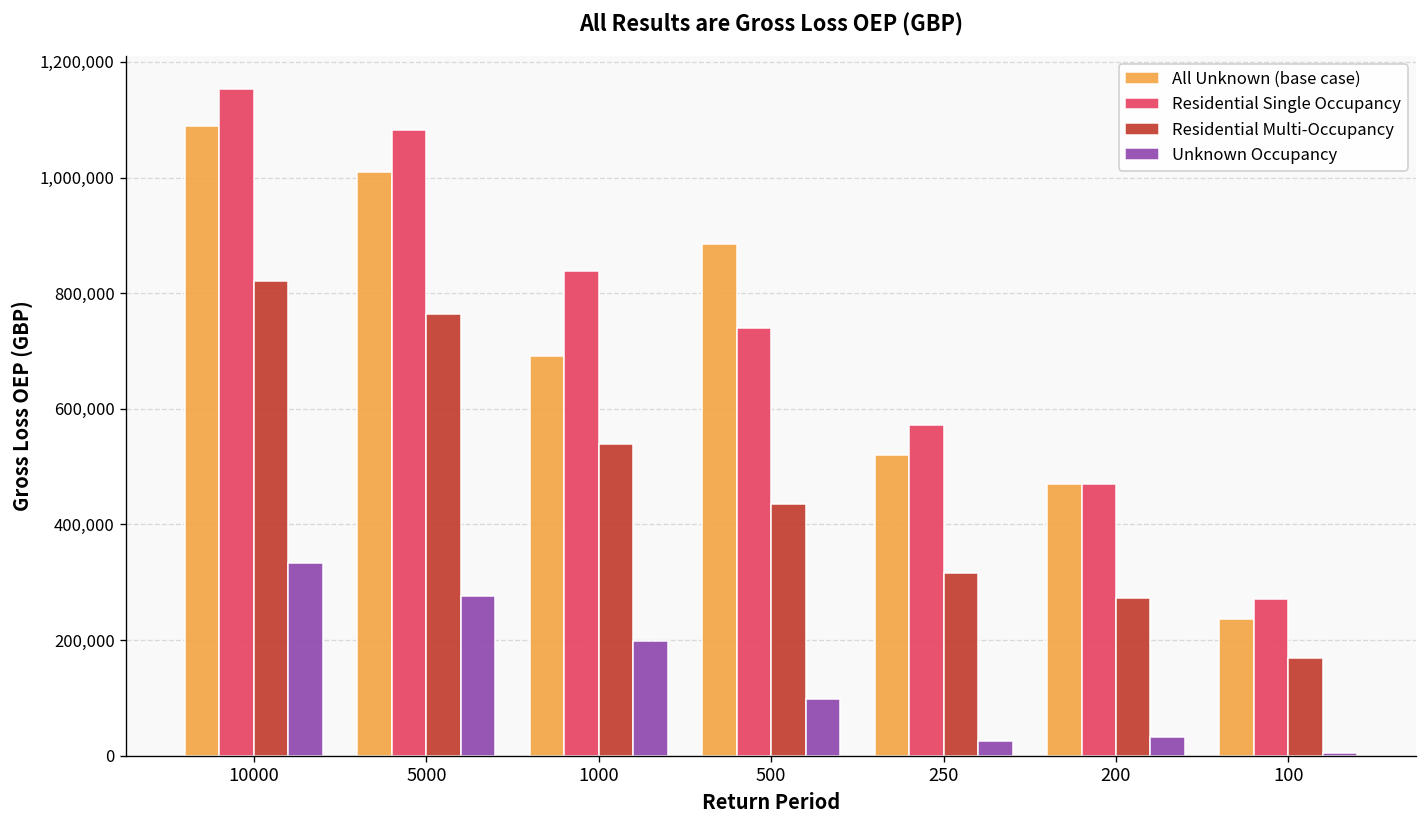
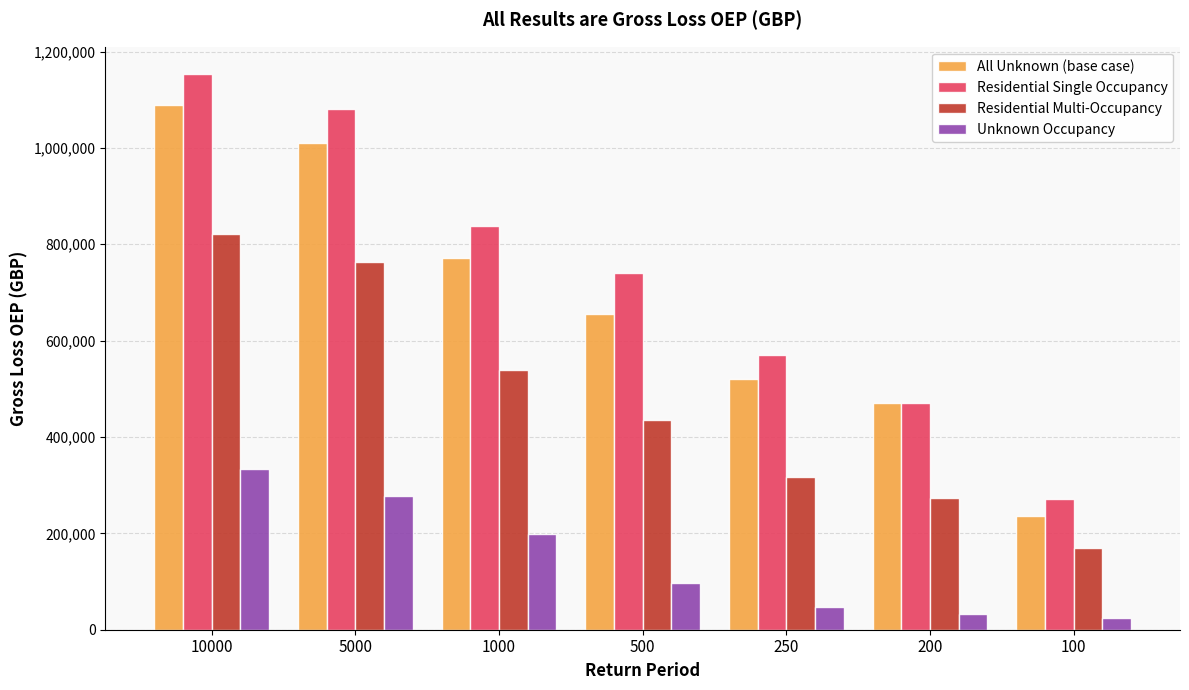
  {
    "All Unknown (base case)": {
      "10000": "1,090,000",
      "5000": "1,010,000",
-     "1000": "690,000",
-     "500": "890,000",
+     "1000": "770,000",
+     "500": "650,000",
      "250": "520,000",
      "200": "470,000",
      "100": "240,000"
    },
    "Residential Single Occupancy": {
      "10000": "1,150,000",
      "5000": "1,080,000",
      "1000": "840,000",
      "500": "740,000",
      "250": "570,000",
      "200": "470,000",
      "100": "270,000"
    },
    "Residential Multi-Occupancy": {
      "10000": "820,000",
      "5000": "760,000",
      "1000": "540,000",
      "500": "430,000",
      "250": "320,000",
      "200": "270,000",
      "100": "170,000"
    },
    "Unknown Occupancy": {
      "10000": "330,000",
      "5000": "280,000",
      "1000": "200,000",
      "500": "100,000",
-     "250": "30,000",
+     "250": "50,000",
      "200": "30,000",
-     "100": "0"
+     "100": "20,000"
    }
  }
